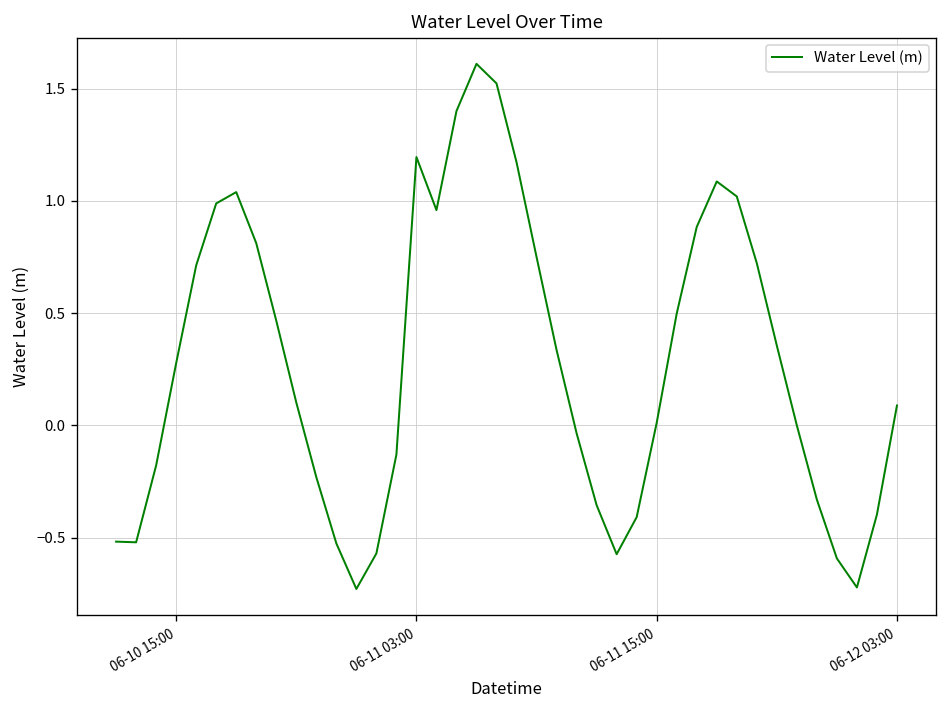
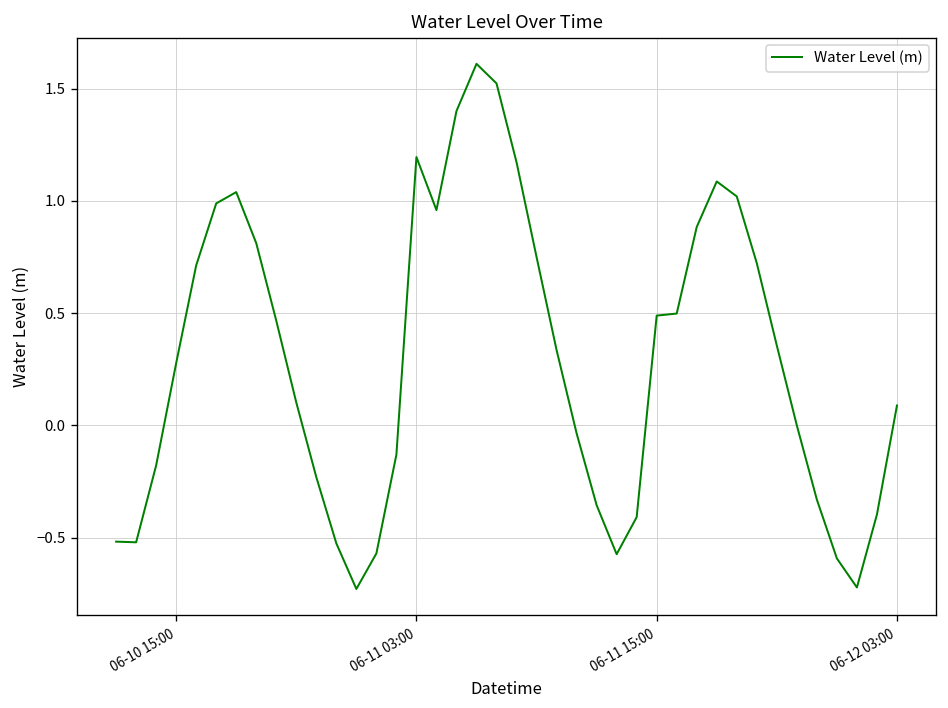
  {
    "06-10 15:00": 0.28,
    "06-11 03:00": 1.20,
-   "06-11 15:00": 0.01,
+   "06-11 15:00": 0.49,
    "06-12 03:00": 0.09
  }
